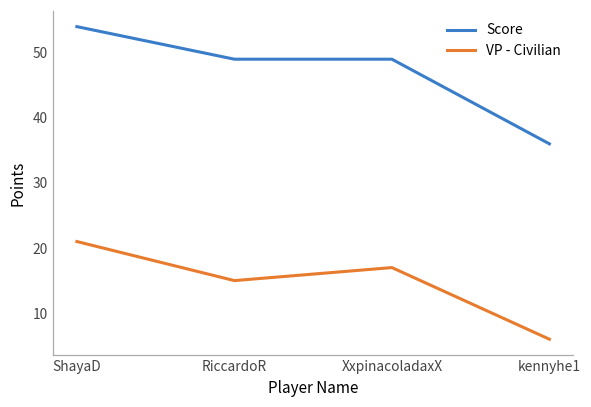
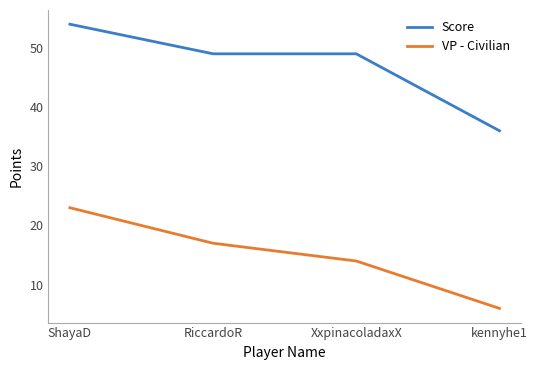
  {
    "Score": {
      "ShayaD": 54,
      "RiccardoR": 49,
      "XxpinacoladaxX": 49,
      "kennyhe1": 36
    },
    "VP - Civilian": {
-     "ShayaD": 21,
-     "RiccardoR": 15,
-     "XxpinacoladaxX": 17,
+     "ShayaD": 23,
+     "RiccardoR": 17,
+     "XxpinacoladaxX": 14,
      "kennyhe1": 6
    }
  }
